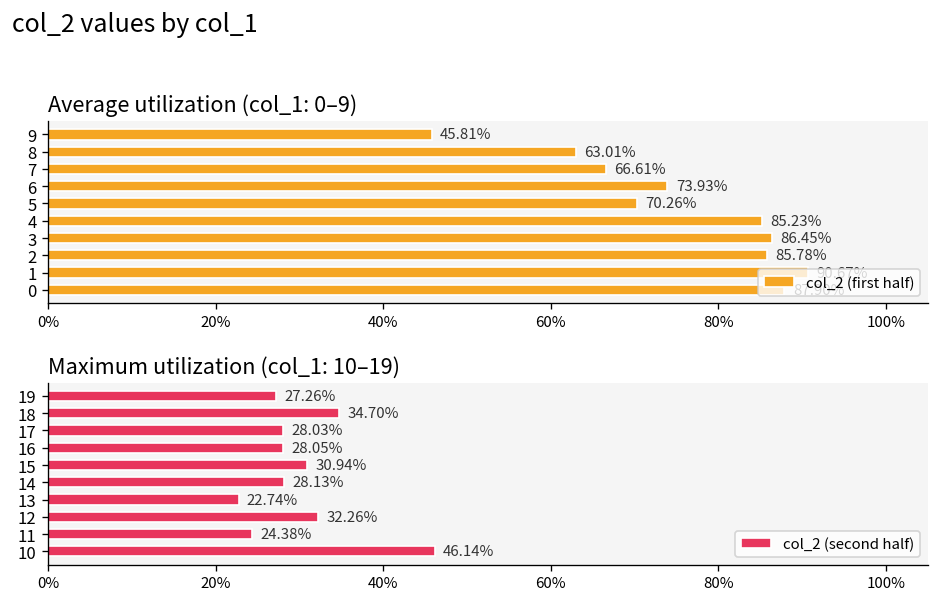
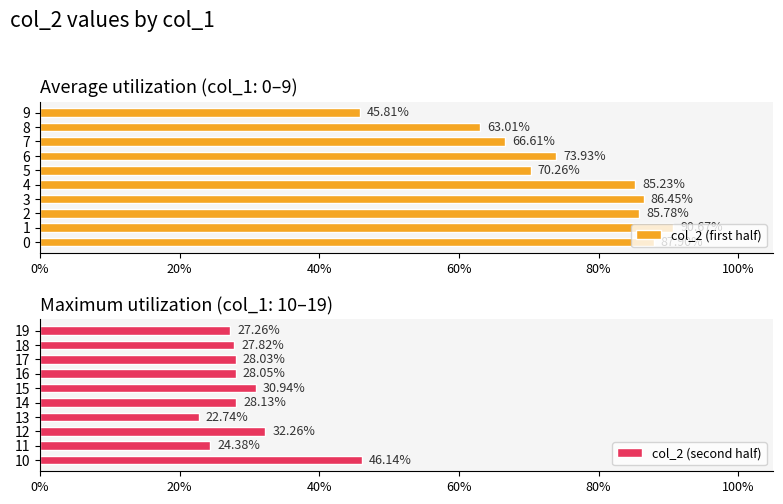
  {
    "Average utilization (col_1: 0–9)": {
      "9": "45.81%",
      "8": "63.01%",
      "7": "66.61%",
      "6": "73.93%",
      "5": "70.26%",
      "4": "85.23%",
      "3": "86.45%",
      "2": "85.78%"
    },
    "Maximum utilization (col_1: 10–19)": {
      "19": "27.26%",
-     "18": "34.70%",
+     "18": "27.82%",
      "17": "28.03%",
      "16": "28.05%",
      "15": "30.94%",
      "14": "28.13%",
      "13": "22.74%",
      "12": "32.26%",
      "11": "24.38%",
      "10": "46.14%"
    }
  }
